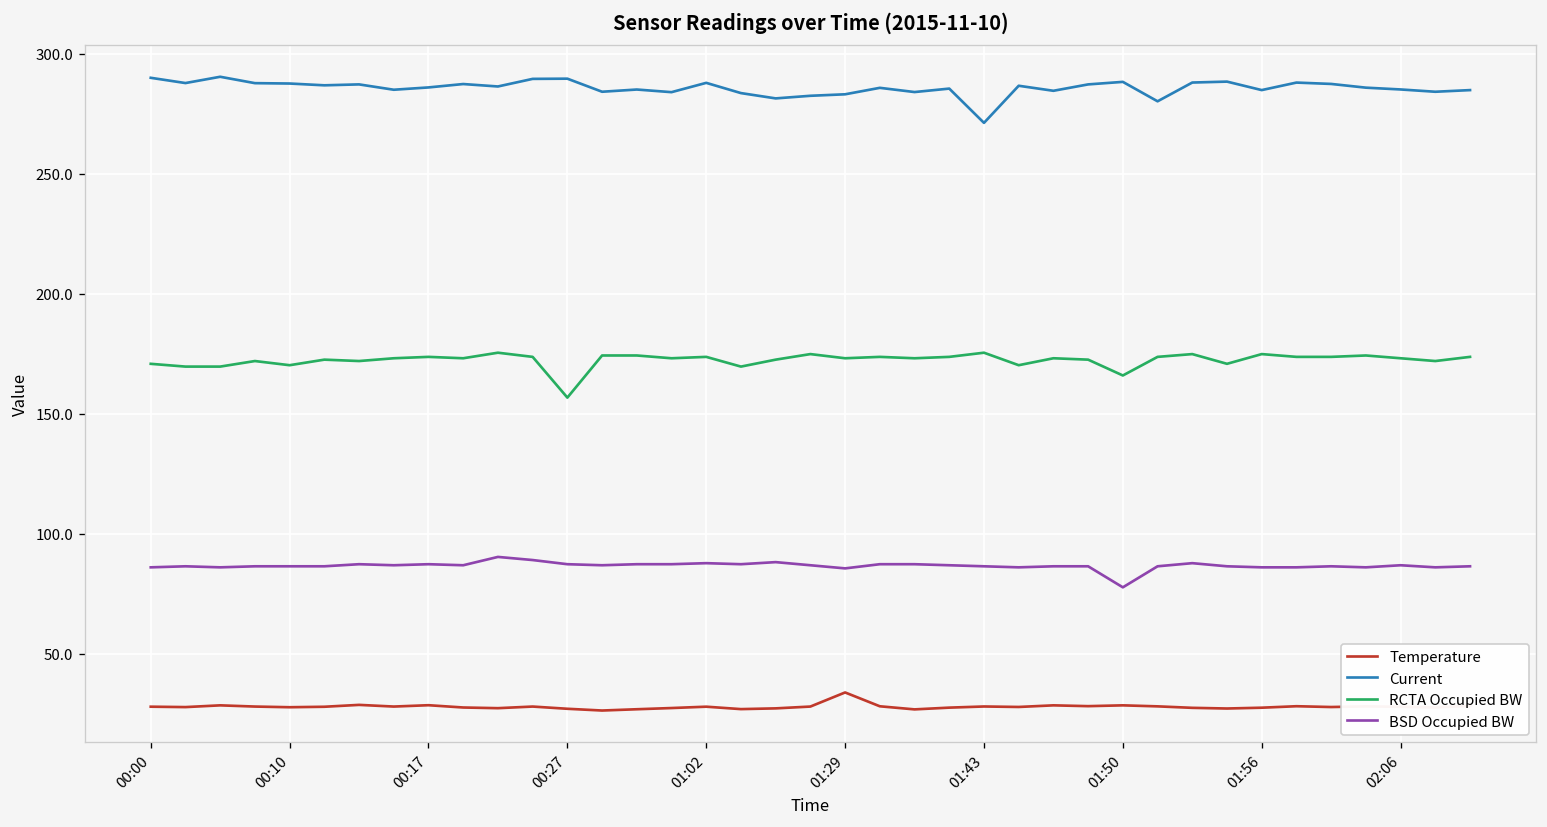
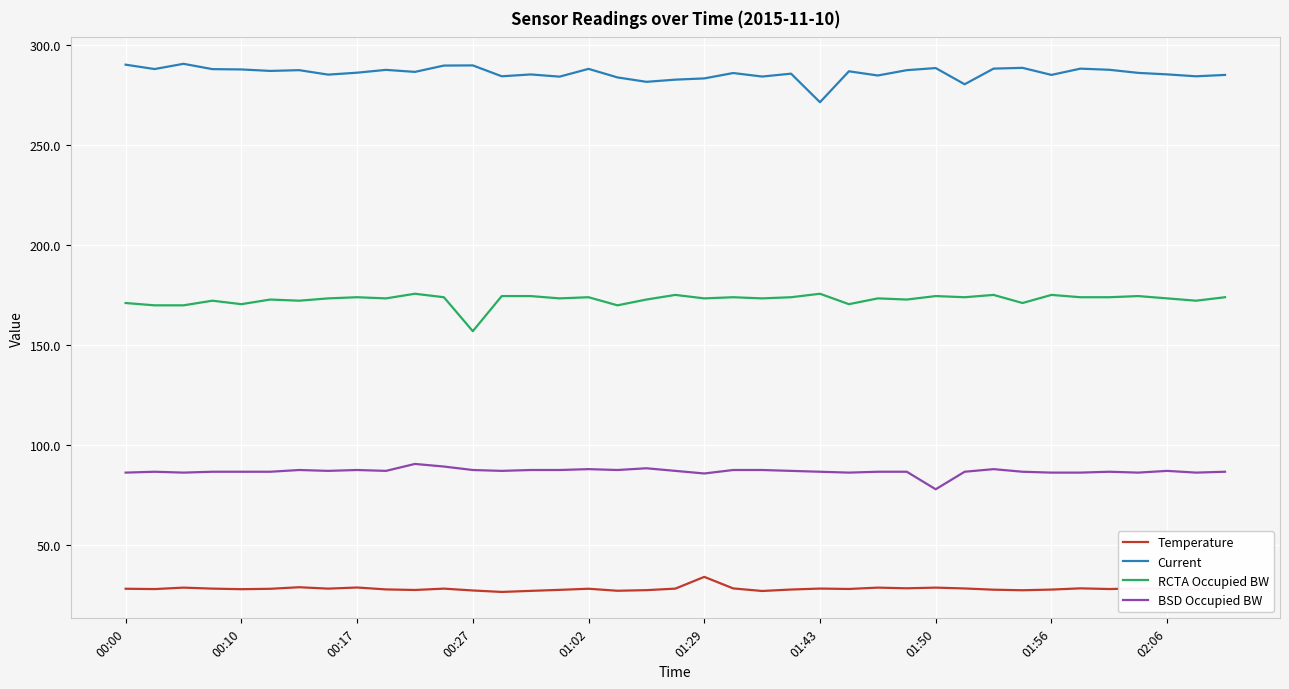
  {
    "Temperature": {
      "00:00": 28,
      "00:10": 28,
      "00:17": 29,
      "00:27": 27,
      "01:02": 28,
      "01:29": 34,
      "01:43": 28,
      "01:50": 28,
      "01:56": 27
    },
    "Current": {
      "00:00": 290,
      "00:10": 288,
      "00:17": 286,
      "00:27": 290,
      "01:02": 288,
      "01:29": 283,
      "01:43": 271,
      "01:50": 288,
      "01:56": 285,
      "02:06": 285
    },
    "RCTA Occupied BW": {
      "00:00": 171,
      "00:10": 170,
      "00:17": 174,
      "00:27": 157,
      "01:02": 174,
      "01:29": 173,
      "01:43": 175,
-     "01:50": 166,
+     "01:50": 174,
      "01:56": 175,
      "02:06": 173
    },
    "BSD Occupied BW": {
      "00:00": 86,
      "00:10": 86,
      "00:17": 87,
      "00:27": 87,
      "01:02": 88,
      "01:29": 86,
      "01:43": 86,
      "01:50": 78,
      "01:56": 86,
      "02:06": 87
    }
  }
